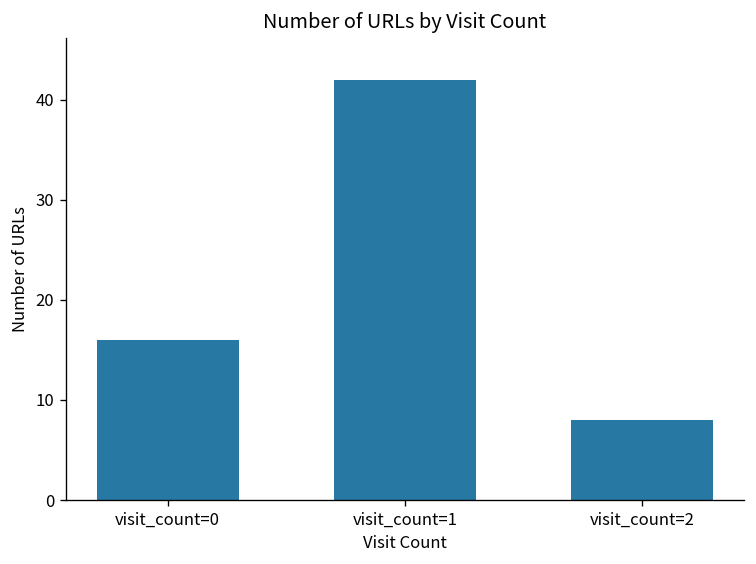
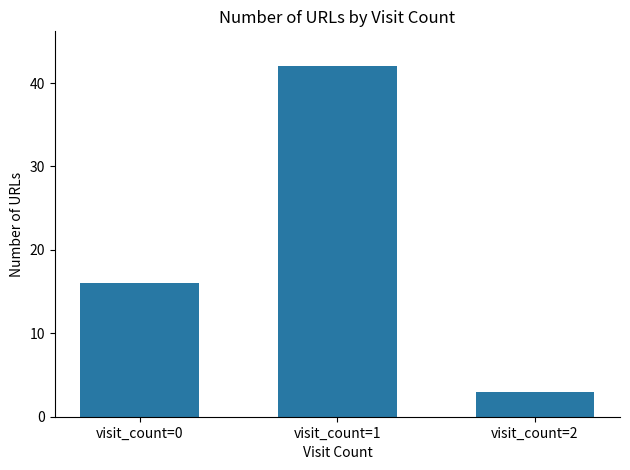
  {
    "visit_count=0": 16,
    "visit_count=1": 42,
-   "visit_count=2": 8
+   "visit_count=2": 3
  }
